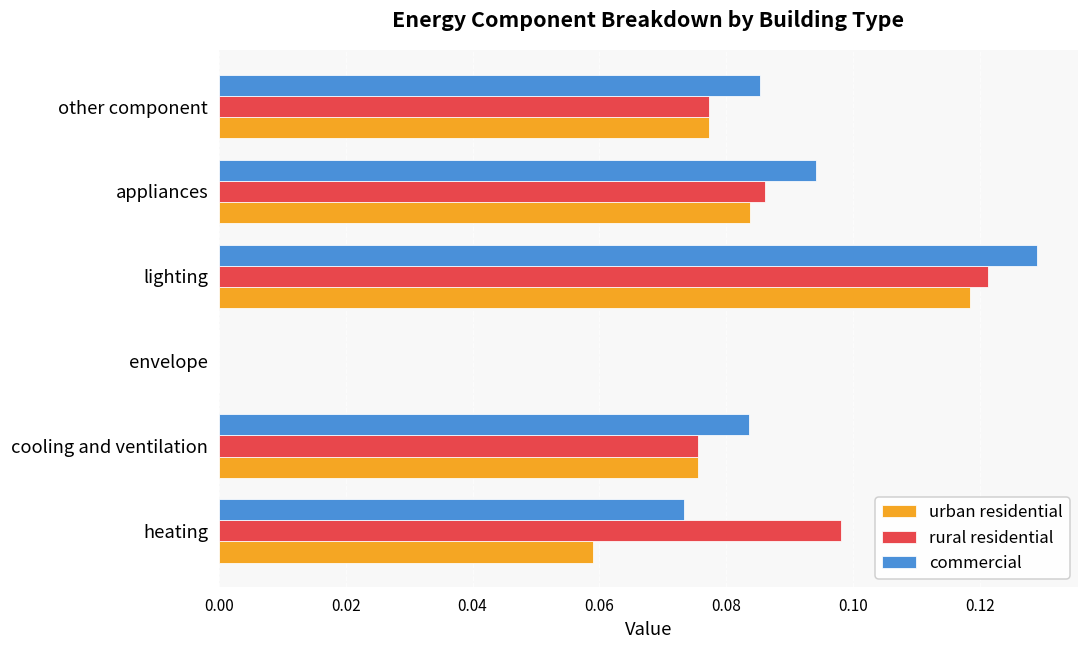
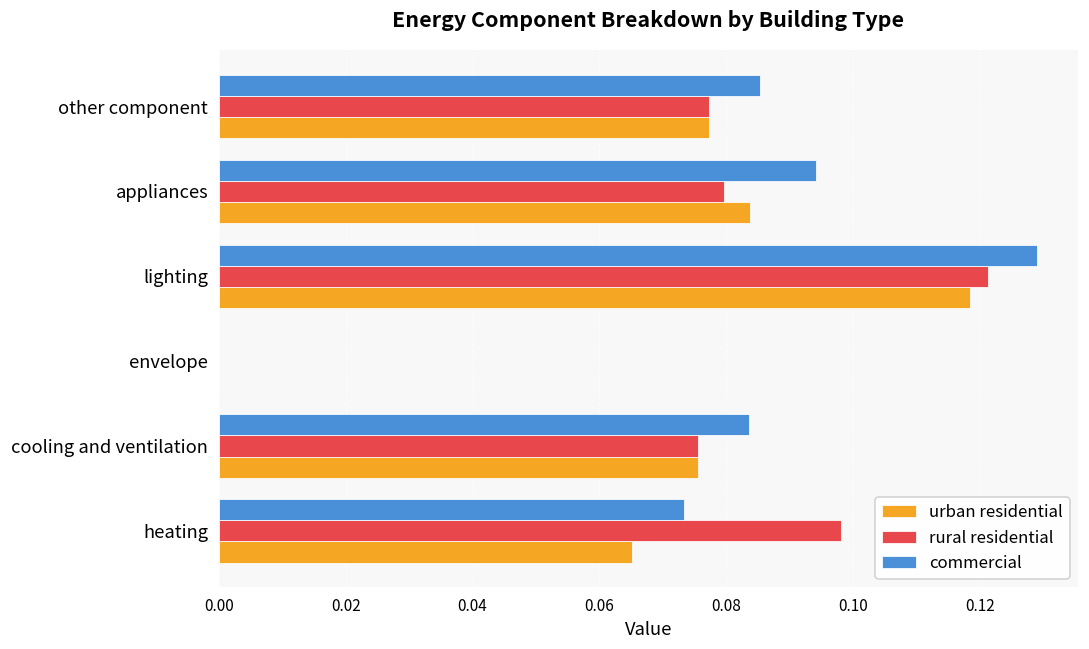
  {
    "urban residential": {
      "other component": 0.077,
      "appliances": 0.084,
      "lighting": 0.118,
      "envelope": 0.000,
      "cooling and ventilation": 0.076,
-     "heating": 0.059
+     "heating": 0.065
    },
    "rural residential": {
      "other component": 0.077,
-     "appliances": 0.086,
+     "appliances": 0.080,
      "lighting": 0.121,
      "envelope": 0.000,
      "cooling and ventilation": 0.076,
      "heating": 0.098
    },
    "commercial": {
      "other component": 0.085,
      "appliances": 0.094,
      "lighting": 0.129,
      "envelope": 0.000,
      "cooling and ventilation": 0.084,
      "heating": 0.073
    }
  }
